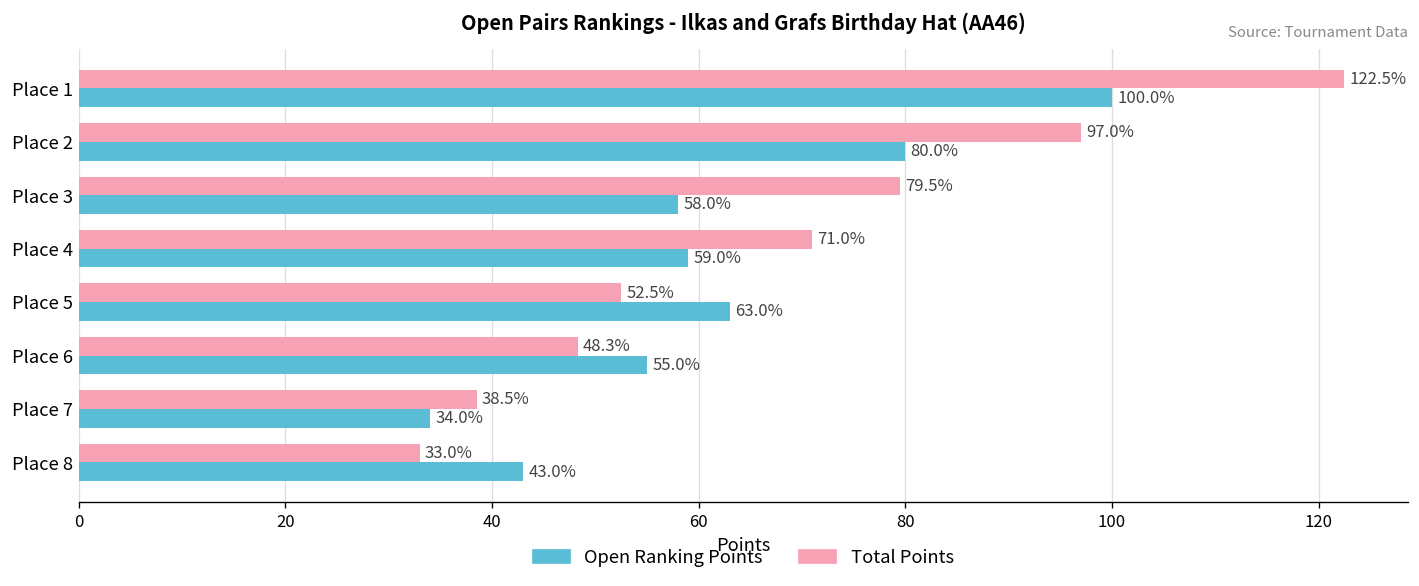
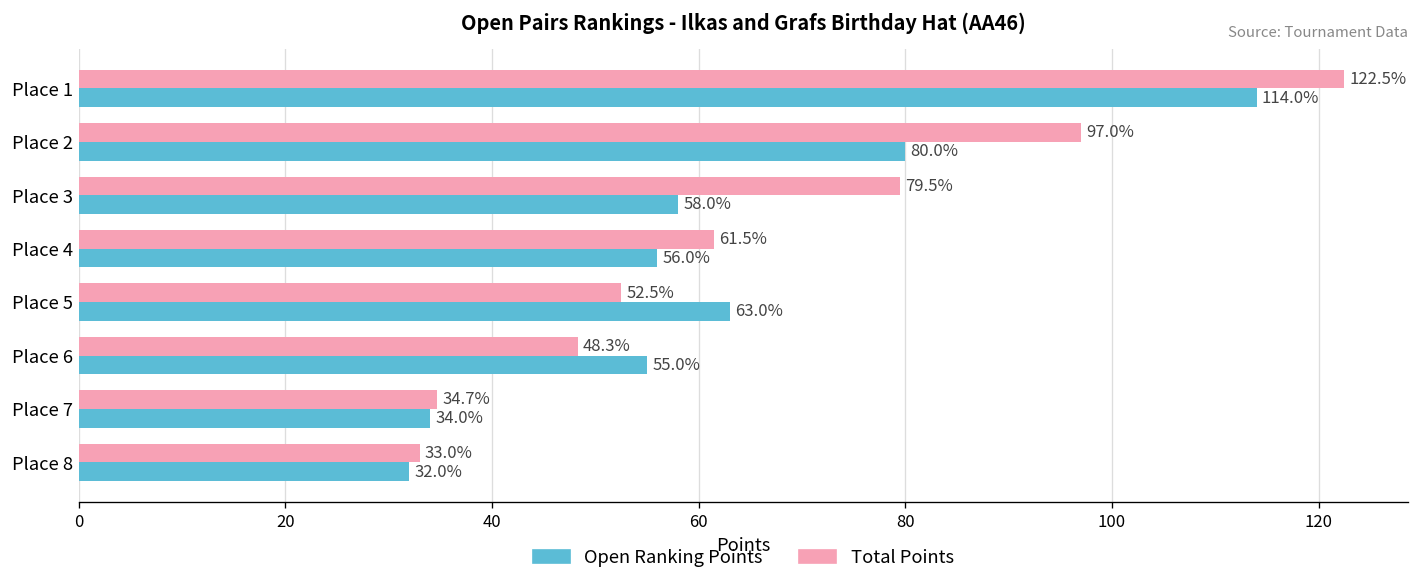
  {
    "Open Ranking Points": {
-     "Place 1": "100.0%",
+     "Place 1": "114.0%",
      "Place 2": "80.0%",
      "Place 3": "58.0%",
-     "Place 4": "59.0%",
+     "Place 4": "56.0%",
      "Place 5": "63.0%",
      "Place 6": "55.0%",
      "Place 7": "34.0%",
-     "Place 8": "43.0%"
+     "Place 8": "32.0%"
    },
    "Total Points": {
      "Place 1": "122.5%",
      "Place 2": "97.0%",
      "Place 3": "79.5%",
-     "Place 4": "71.0%",
+     "Place 4": "61.5%",
      "Place 5": "52.5%",
      "Place 6": "48.3%",
-     "Place 7": "38.5%",
+     "Place 7": "34.7%",
      "Place 8": "33.0%"
    }
  }
